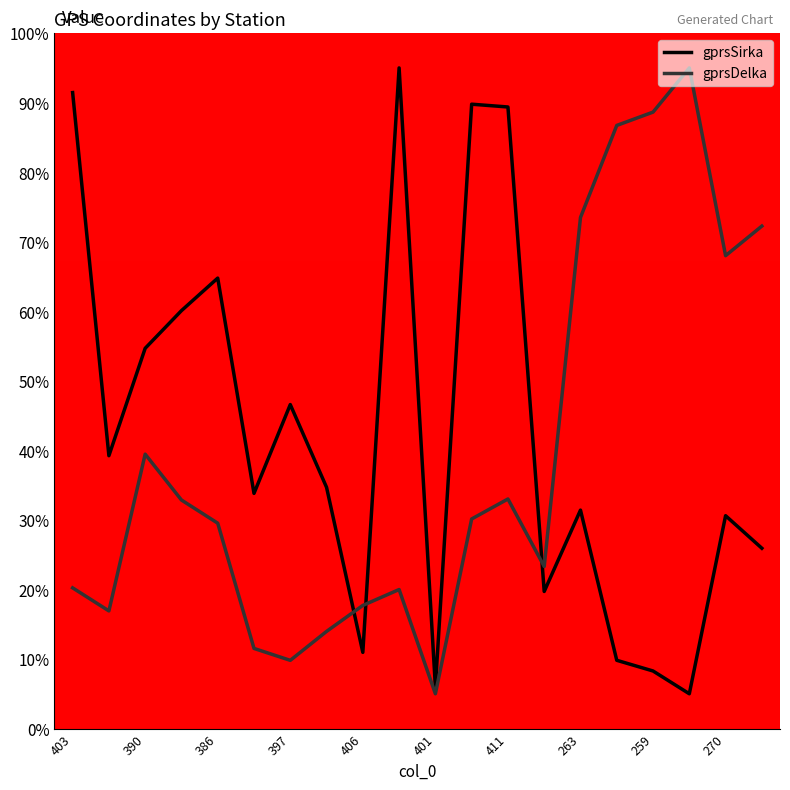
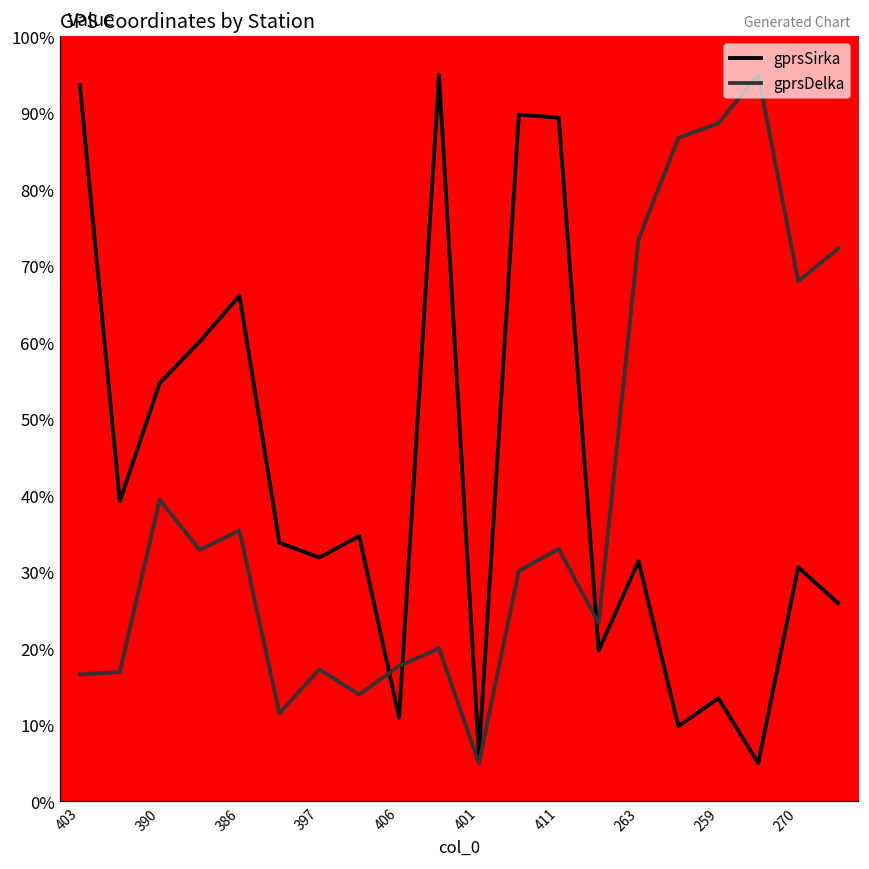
  {
    "gprsSirka": {
-     "403": "91%",
+     "403": "94%",
      "390": "55%",
-     "386": "65%",
-     "397": "47%",
+     "386": "66%",
+     "397": "32%",
      "406": "11%",
      "401": "6%",
      "411": "89%",
      "263": "31%",
-     "259": "8%",
+     "259": "13%",
      "270": "31%"
    },
    "gprsDelka": {
-     "403": "20%",
+     "403": "17%",
      "390": "39%",
-     "386": "30%",
-     "397": "10%",
+     "386": "35%",
+     "397": "17%",
      "406": "18%",
      "401": "5%",
      "411": "33%",
      "263": "73%",
      "259": "89%",
      "270": "68%"
    }
  }
